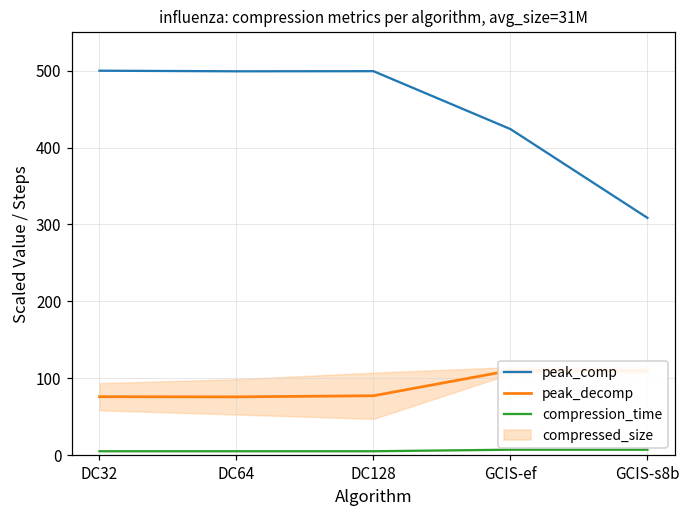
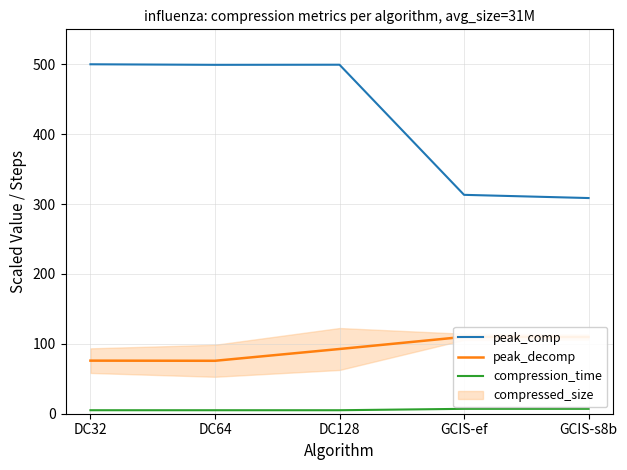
  {
    "peak_comp": {
      "DC32": 500,
      "DC64": 500,
      "DC128": 500,
-     "GCIS-ef": 420,
+     "GCIS-ef": 310,
      "GCIS-s8b": 310
    },
    "peak_decomp": {
      "DC32": 80,
      "DC64": 80,
-     "DC128": 80
+     "DC128": 90
    },
    "compression_time": {
      "DC32": 10,
      "DC64": 10,
      "DC128": 10,
      "GCIS-ef": 10,
      "GCIS-s8b": 10
    }
  }
